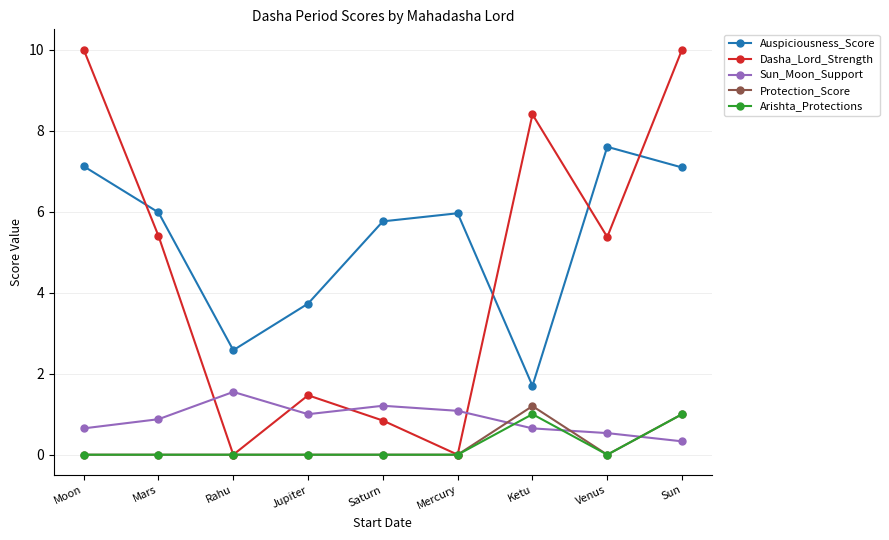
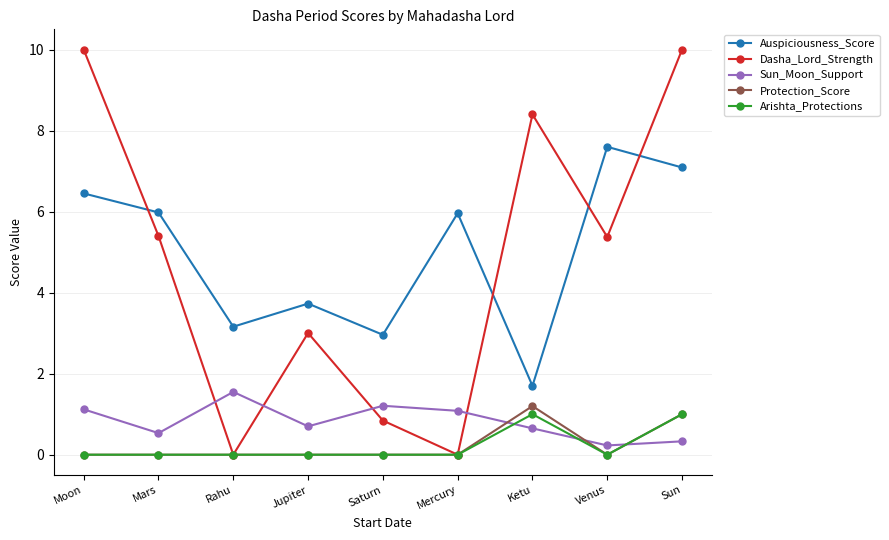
  {
    "Auspiciousness_Score": {
-     "Moon": 7.1,
+     "Moon": 6.5,
      "Mars": 6.0,
-     "Rahu": 2.6,
+     "Rahu": 3.2,
      "Jupiter": 3.7,
-     "Saturn": 5.8,
+     "Saturn": 3.0,
      "Mercury": 6.0,
      "Ketu": 1.7,
      "Venus": 7.6,
      "Sun": 7.1
    },
    "Dasha_Lord_Strength": {
      "Moon": 10.0,
      "Mars": 5.4,
-     "Jupiter": 1.5,
+     "Jupiter": 3.0,
      "Saturn": 0.8,
      "Ketu": 8.4,
      "Venus": 5.4,
      "Sun": 10.0
    },
    "Sun_Moon_Support": {
-     "Moon": 0.7,
-     "Mars": 0.9,
+     "Moon": 1.1,
+     "Mars": 0.5,
      "Rahu": 1.6,
-     "Jupiter": 1.0,
+     "Jupiter": 0.7,
      "Saturn": 1.2,
      "Mercury": 1.1,
      "Ketu": 0.7,
-     "Venus": 0.5,
+     "Venus": 0.2,
      "Sun": 0.3
    },
    "Protection_Score": {
      "Ketu": 1.2
    },
    "Arishta_Protections": {
      "Ketu": 1.0
    }
  }
